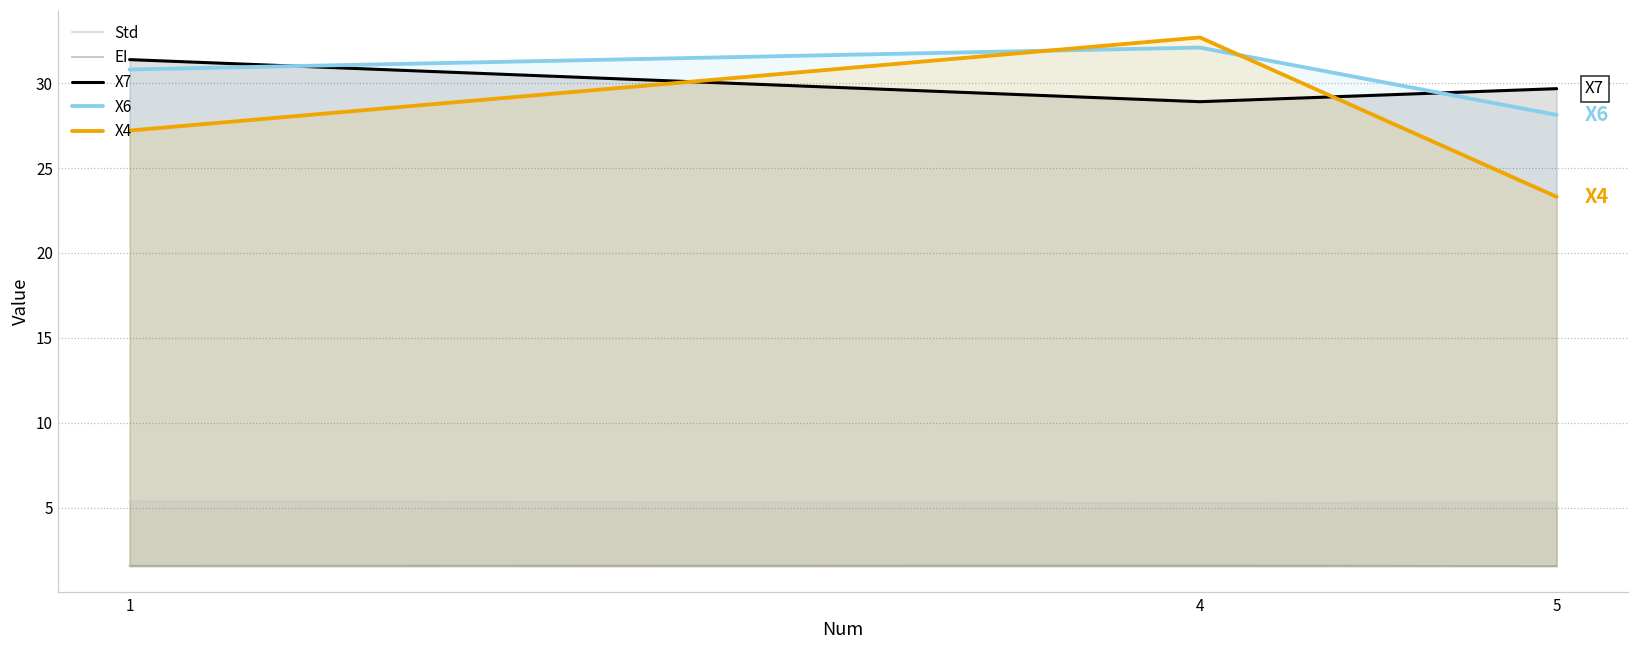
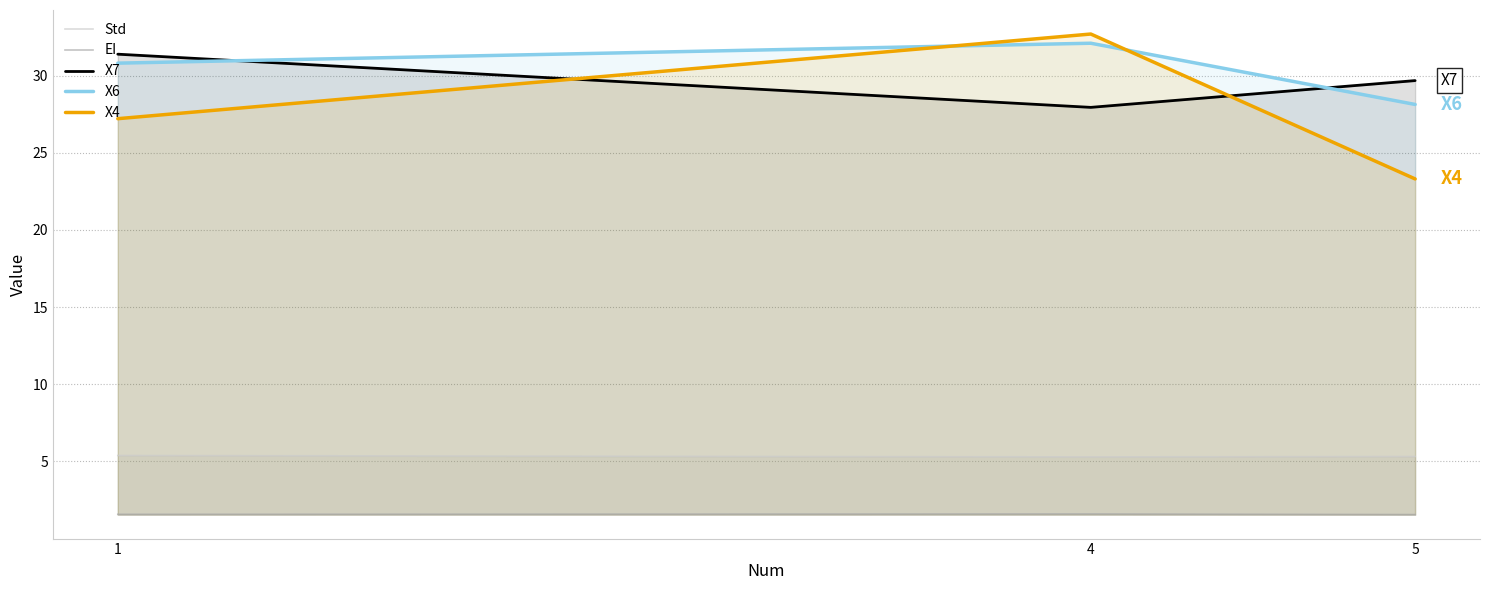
  {
    "X7": {
      "1": 31.4,
-     "4": 28.9,
+     "4": 27.9,
      "5": 29.7
    },
    "X6": {
      "1": 30.8,
      "4": 32.1,
      "5": 28.1
    },
    "X4": {
      "1": 27.2,
      "4": 32.7,
      "5": 23.3
    }
  }
